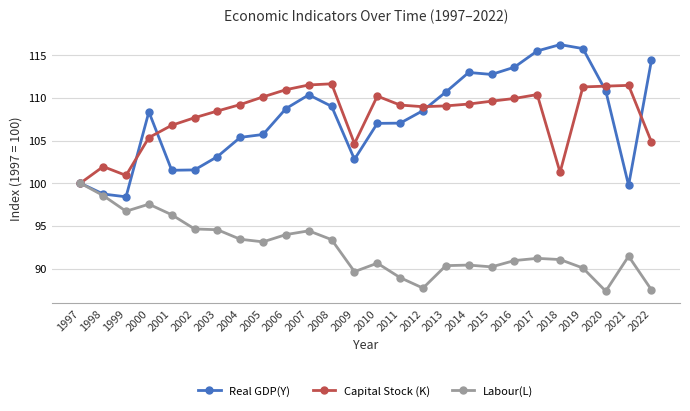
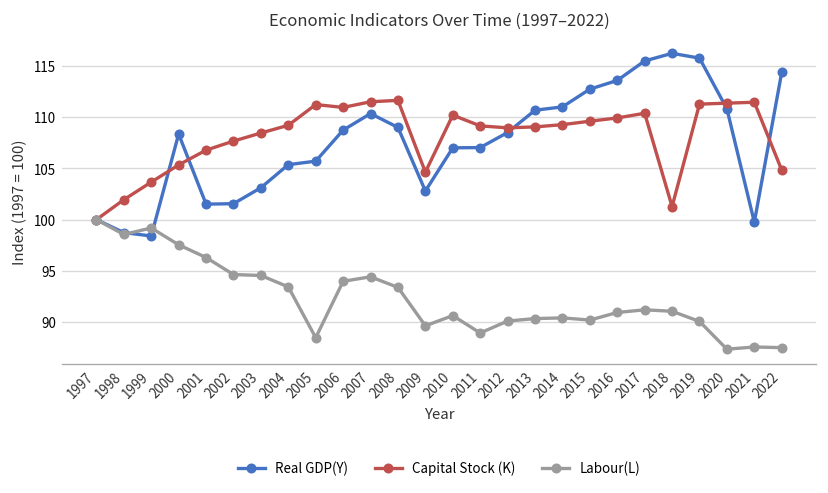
  {
    "Real GDP(Y)": {
      "1999": 98,
      "2000": 108,
      "2001": 102,
      "2002": 102,
      "2003": 103,
      "2004": 105,
      "2005": 106,
      "2006": 109,
      "2007": 110,
      "2008": 109,
      "2009": 103,
      "2010": 107,
      "2011": 107,
      "2012": 109,
      "2013": 111,
-     "2014": 113,
+     "2014": 111,
      "2015": 113,
      "2016": 114,
      "2017": 115,
      "2018": 116,
      "2019": 116,
      "2020": 111,
      "2021": 100,
      "2022": 114
    },
    "Capital Stock (K)": {
      "1998": 102,
-     "1999": 101,
+     "1999": 104,
      "2000": 105,
      "2001": 107,
      "2002": 108,
      "2003": 108,
      "2004": 109,
-     "2005": 110,
+     "2005": 111,
      "2006": 111,
      "2007": 112,
      "2008": 112,
      "2009": 105,
      "2010": 110,
      "2011": 109,
      "2012": 109,
      "2013": 109,
      "2014": 109,
      "2015": 110,
      "2016": 110,
      "2017": 110,
      "2018": 101,
      "2019": 111,
      "2020": 111,
      "2021": 111,
      "2022": 105
    },
    "Labour(L)": {
-     "1999": 97,
+     "1999": 99,
      "2000": 98,
      "2001": 96,
      "2002": 95,
      "2003": 95,
      "2004": 93,
-     "2005": 93,
+     "2005": 88,
      "2006": 94,
      "2007": 94,
      "2008": 93,
      "2009": 90,
      "2010": 91,
      "2011": 89,
-     "2012": 88,
+     "2012": 90,
      "2013": 90,
      "2014": 90,
      "2015": 90,
      "2016": 91,
      "2017": 91,
      "2018": 91,
      "2019": 90,
      "2020": 87,
-     "2021": 91,
+     "2021": 88,
      "2022": 87
    }
  }
